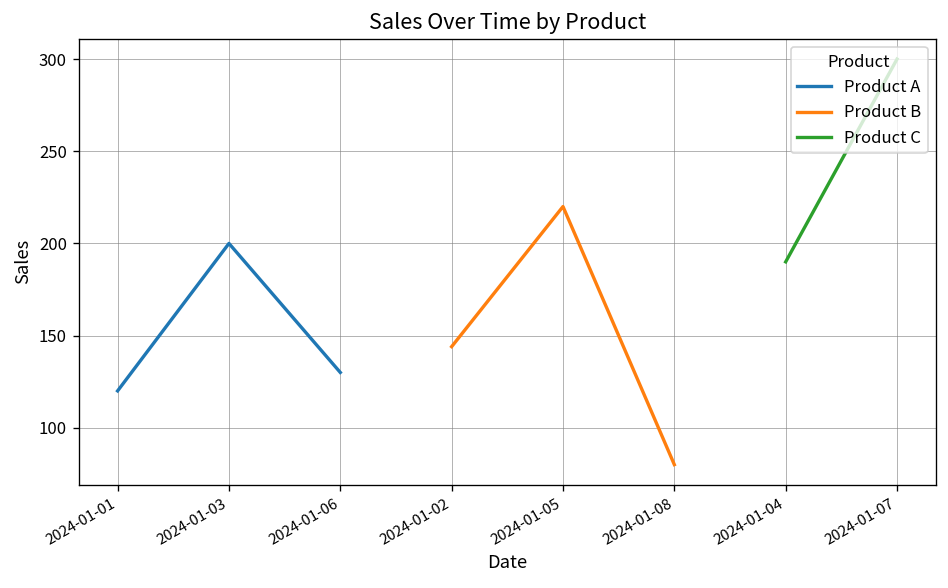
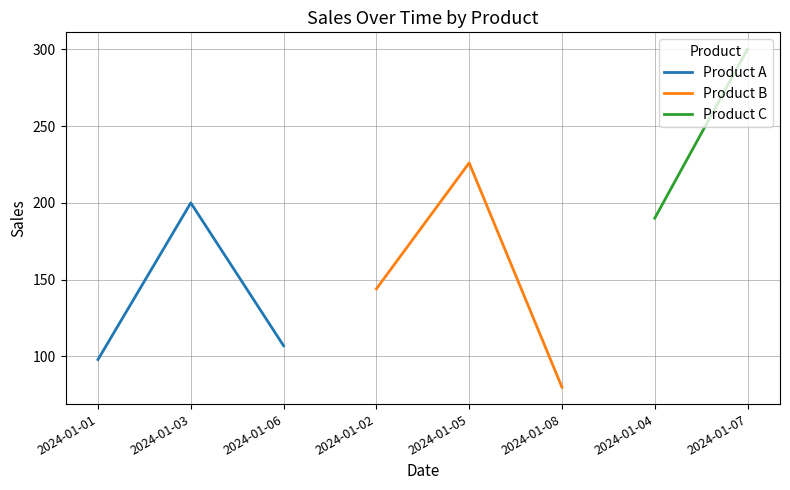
  {
    "Product A": {
-     "2024-01-01": 120,
+     "2024-01-01": 98,
      "2024-01-03": 200,
-     "2024-01-06": 130
+     "2024-01-06": 107
    },
    "Product B": {
      "2024-01-02": 144,
-     "2024-01-05": 220,
+     "2024-01-05": 226,
      "2024-01-08": 80
    },
    "Product C": {
      "2024-01-04": 190
    }
  }
